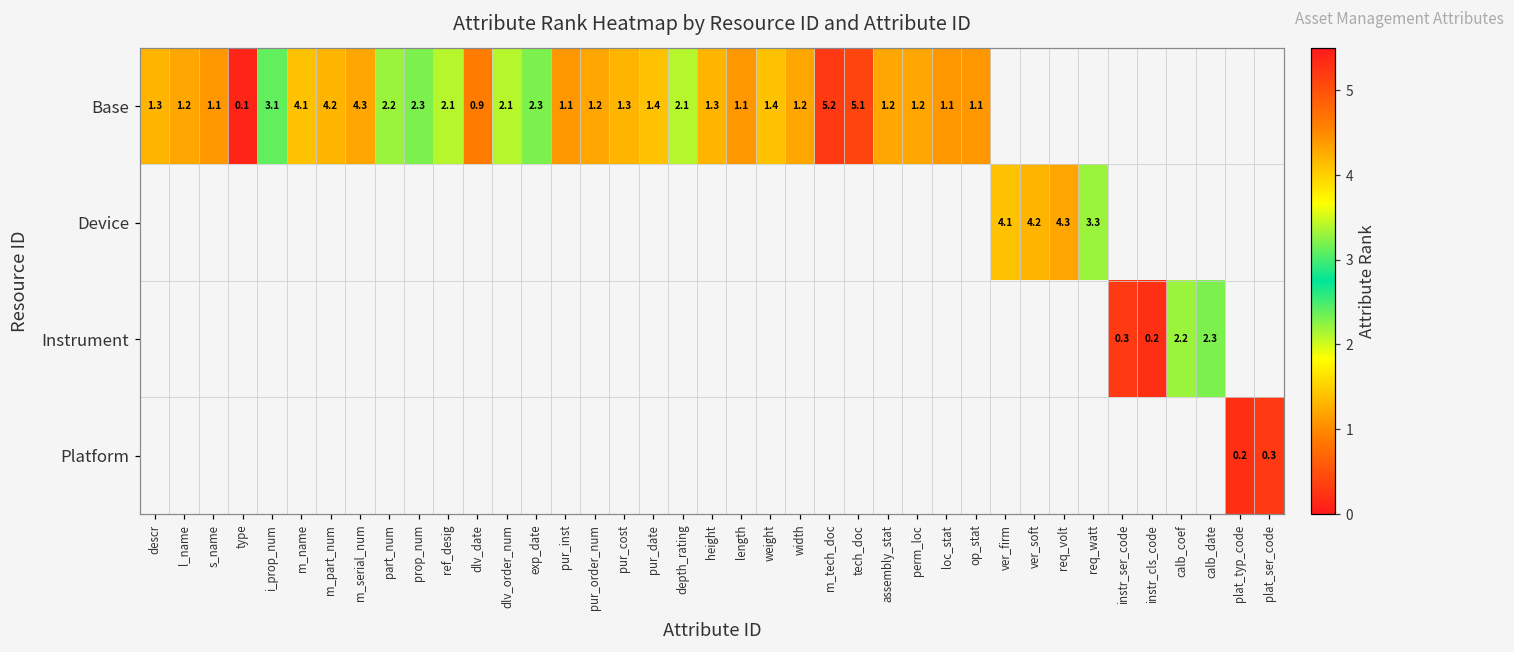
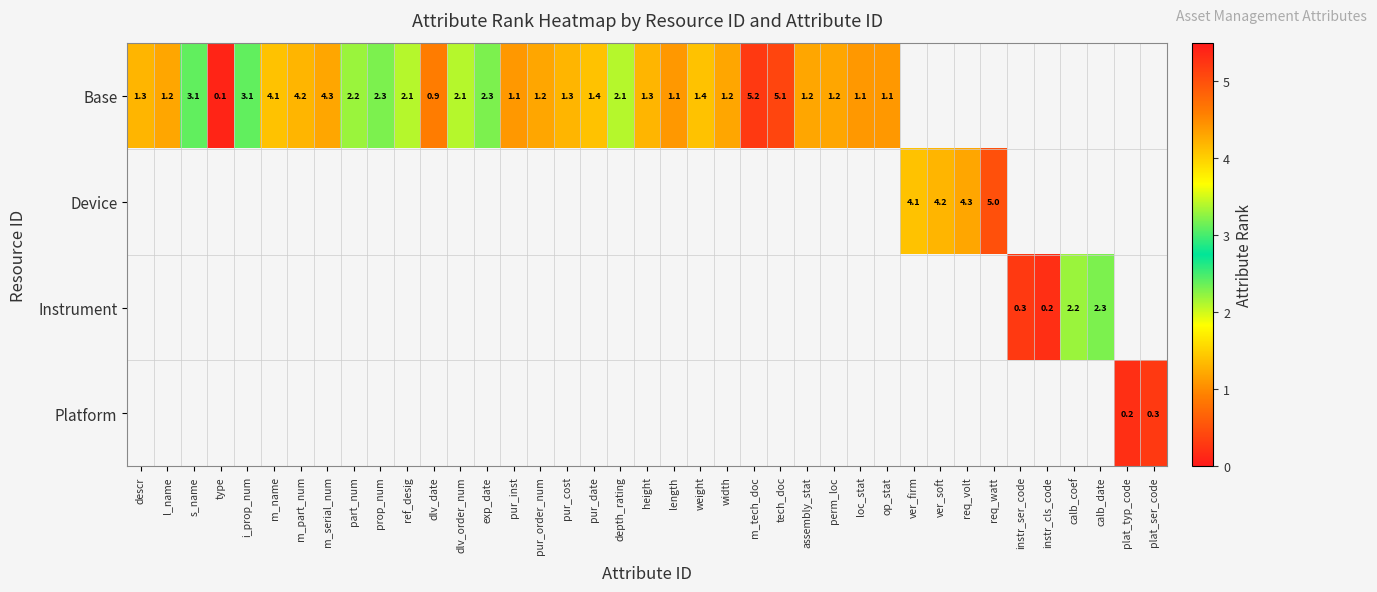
  {
    "Base": {
      "descr": 1.3,
      "l_name": 1.2,
-     "s_name": 1.1,
+     "s_name": 3.1,
      "type": 0.1,
      "i_prop_num": 3.1,
      "m_name": 4.1,
      "m_part_num": 4.2,
      "m_serial_num": 4.3,
      "part_num": 2.2,
      "prop_num": 2.3,
      "ref_desig": 2.1,
      "dlv_date": 0.9,
      "dlv_order_num": 2.1,
      "exp_date": 2.3,
      "pur_inst": 1.1,
      "pur_order_num": 1.2,
      "pur_cost": 1.3,
      "pur_date": 1.4,
      "depth_rating": 2.1,
      "height": 1.3,
      "length": 1.1,
      "weight": 1.4,
      "width": 1.2,
      "m_tech_doc": 5.2,
      "tech_doc": 5.1,
      "assembly_stat": 1.2,
      "perm_loc": 1.2,
      "loc_stat": 1.1,
      "op_stat": 1.1
    },
    "Device": {
      "ver_firm": 4.1,
      "ver_soft": 4.2,
      "req_volt": 4.3,
-     "req_watt": 3.3
+     "req_watt": 5.0
    },
    "Instrument": {
      "instr_ser_code": 0.3,
      "instr_cls_code": 0.2,
      "calb_coef": 2.2,
      "calb_date": 2.3
    },
    "Platform": {
      "plat_typ_code": 0.2,
      "plat_ser_code": 0.3
    }
  }
